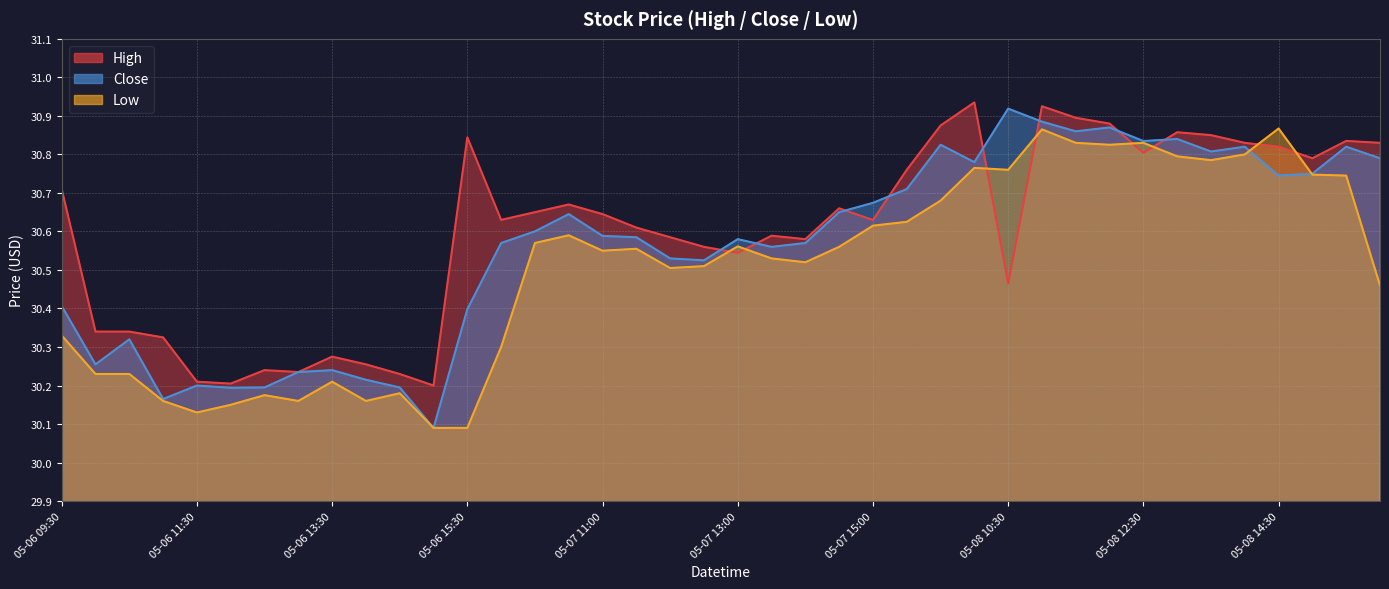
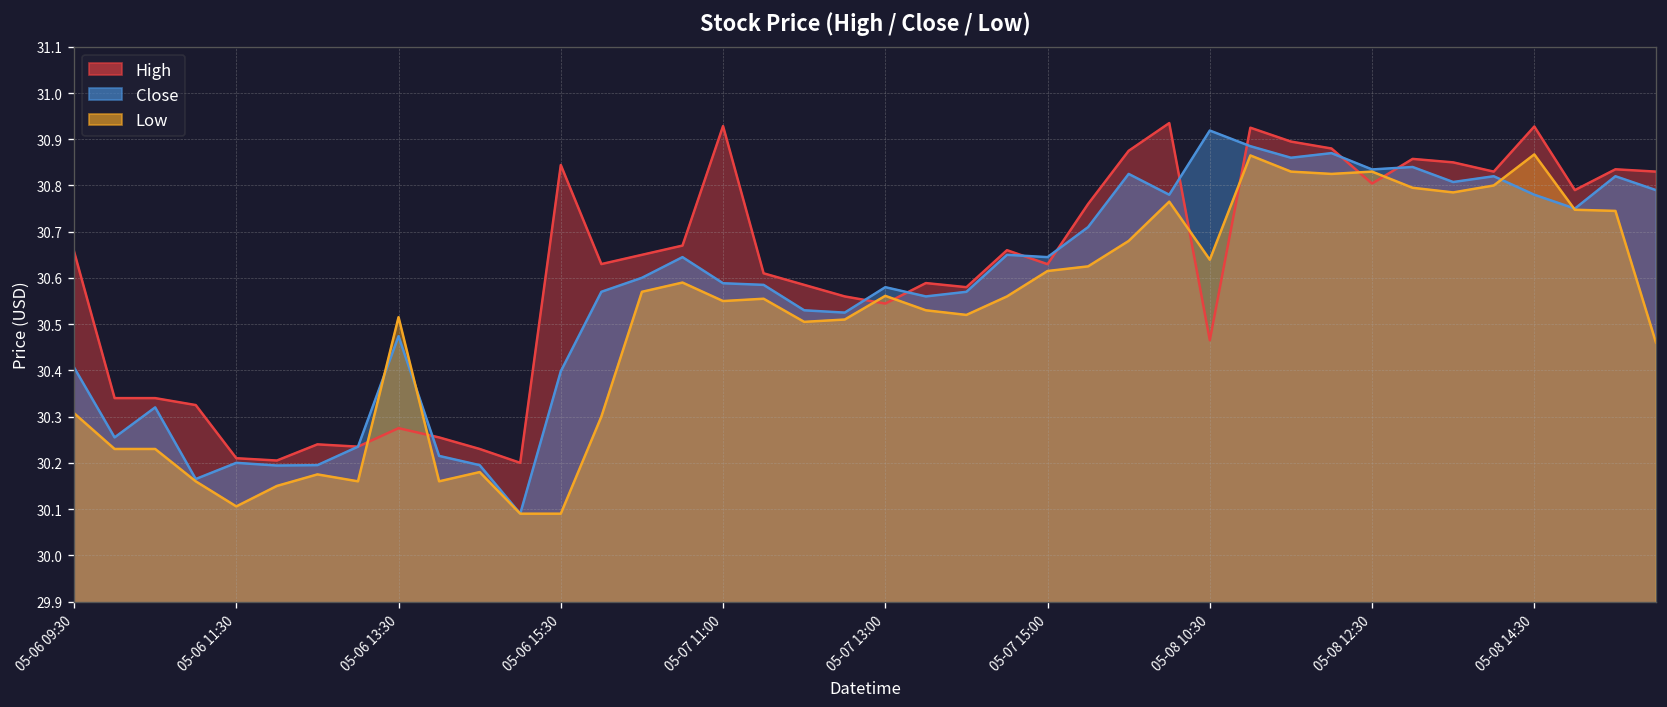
  {
    "High": {
-     "05-06 09:30": 30.71,
+     "05-06 09:30": 30.66,
      "05-06 11:30": 30.21,
      "05-06 13:30": 30.27,
      "05-06 15:30": 30.84,
-     "05-07 11:00": 30.65,
+     "05-07 11:00": 30.93,
      "05-07 13:00": 30.54,
      "05-07 15:00": 30.63,
      "05-08 10:30": 30.47,
      "05-08 12:30": 30.80,
-     "05-08 14:30": 30.82
+     "05-08 14:30": 30.93
    },
    "Close": {
      "05-06 09:30": 30.41,
      "05-06 11:30": 30.20,
-     "05-06 13:30": 30.24,
+     "05-06 13:30": 30.47,
      "05-06 15:30": 30.40,
      "05-07 11:00": 30.59,
      "05-07 13:00": 30.58,
-     "05-07 15:00": 30.67,
+     "05-07 15:00": 30.65,
      "05-08 10:30": 30.92,
-     "05-08 14:30": 30.74
+     "05-08 14:30": 30.78
    },
    "Low": {
-     "05-06 09:30": 30.33,
-     "05-06 11:30": 30.13,
-     "05-06 13:30": 30.21,
+     "05-06 09:30": 30.31,
+     "05-06 11:30": 30.11,
+     "05-06 13:30": 30.52,
      "05-06 15:30": 30.09,
      "05-07 11:00": 30.55,
      "05-07 13:00": 30.56,
      "05-07 15:00": 30.61,
-     "05-08 10:30": 30.76,
+     "05-08 10:30": 30.64,
      "05-08 14:30": 30.87
    }
  }
